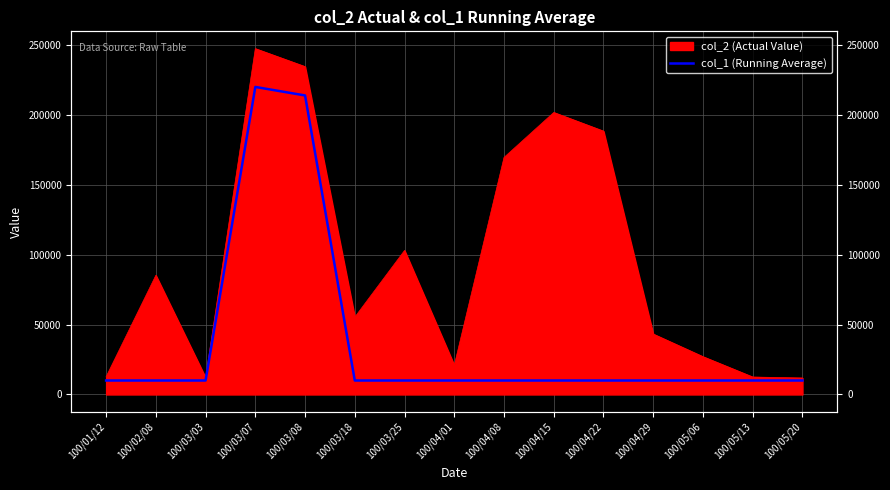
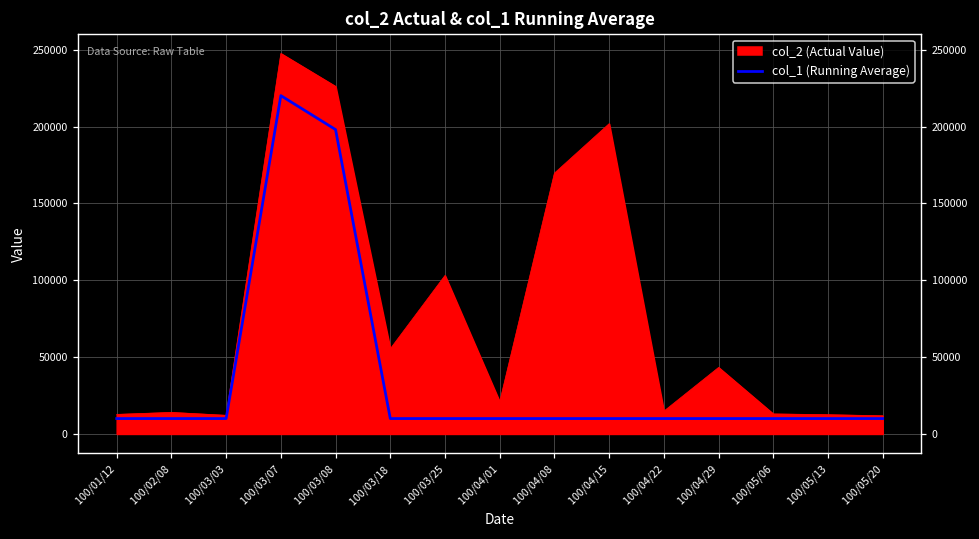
  {
    "col_2 (Actual Value)": {
      "100/01/12": 13000,
-     "100/02/08": 85000,
+     "100/02/08": 14000,
      "100/03/03": 12000,
      "100/03/07": 248000,
-     "100/03/08": 235000,
+     "100/03/08": 226000,
      "100/03/18": 55000,
      "100/03/25": 103000,
      "100/04/01": 21000,
      "100/04/08": 170000,
      "100/04/15": 202000,
-     "100/04/22": 188000,
+     "100/04/22": 15000,
      "100/04/29": 43000,
-     "100/05/06": 27000,
+     "100/05/06": 13000,
      "100/05/13": 13000
    },
    "col_1 (Running Average)": {
      "100/01/12": 10000,
      "100/02/08": 10000,
      "100/03/03": 10000,
      "100/03/07": 220000,
-     "100/03/08": 214000,
+     "100/03/08": 198000,
      "100/03/18": 10000,
      "100/03/25": 10000,
      "100/04/01": 10000,
      "100/04/08": 10000,
      "100/04/15": 10000,
      "100/04/22": 10000,
      "100/04/29": 10000,
      "100/05/06": 10000,
      "100/05/13": 10000
    }
  }
